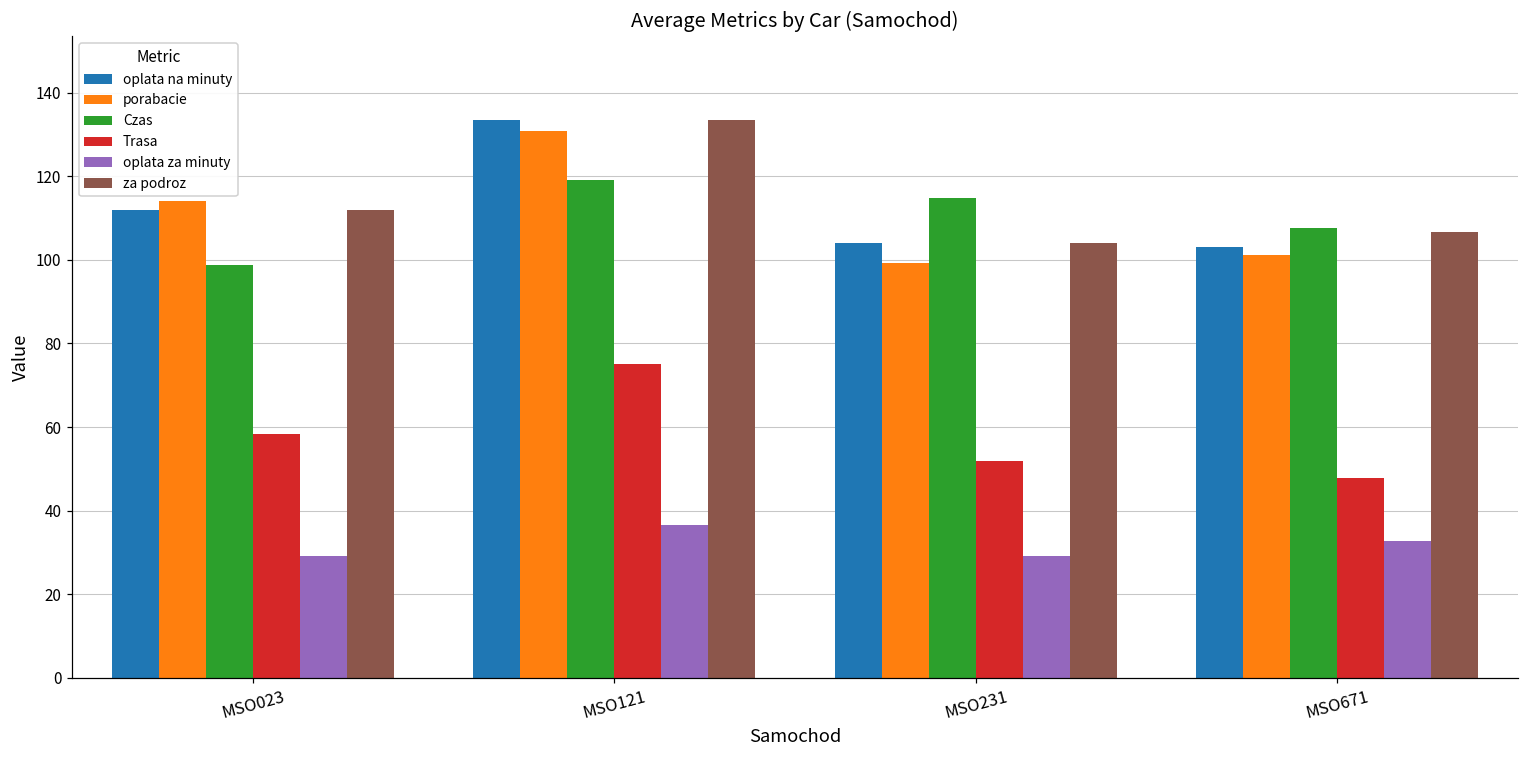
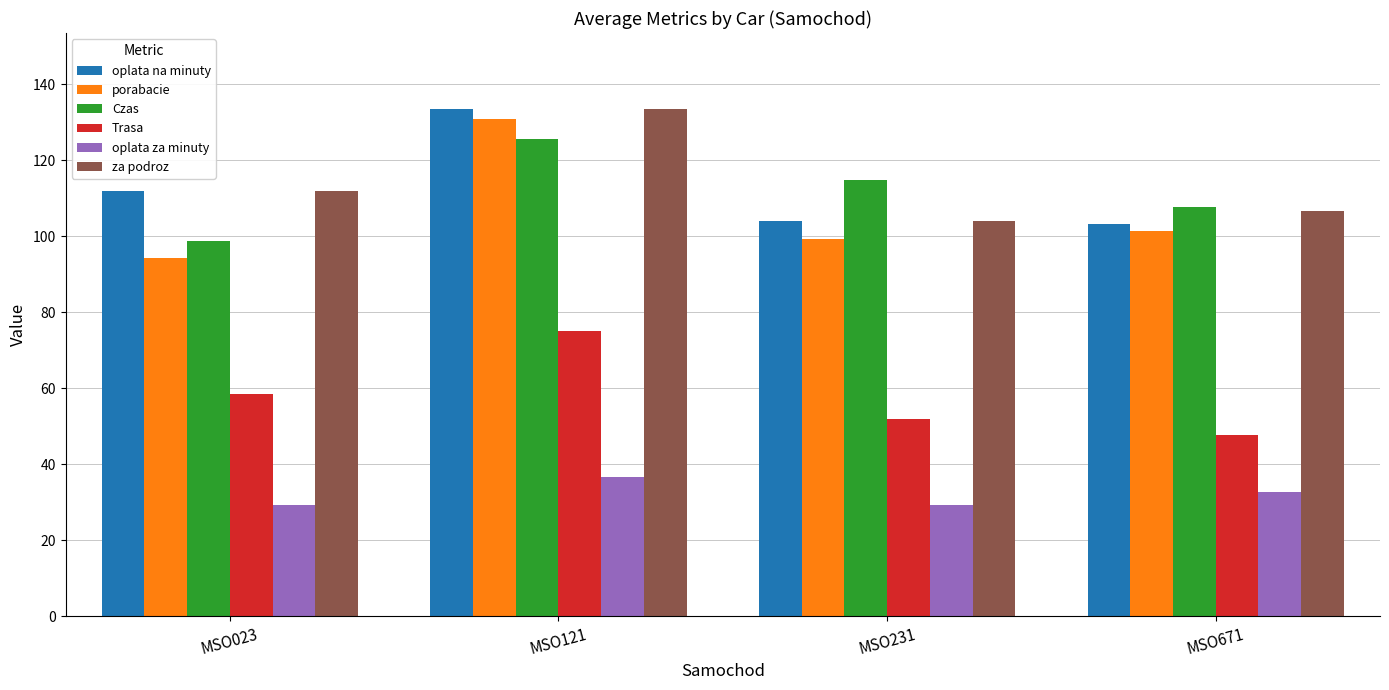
  {
    "oplata na minuty": {
      "MSO023": 112,
      "MSO121": 133,
      "MSO231": 104,
      "MSO671": 103
    },
    "porabacie": {
-     "MSO023": 114,
+     "MSO023": 94,
      "MSO121": 131,
      "MSO231": 99,
      "MSO671": 101
    },
    "Czas": {
      "MSO023": 99,
-     "MSO121": 119,
+     "MSO121": 126,
      "MSO231": 115,
      "MSO671": 108
    },
    "Trasa": {
      "MSO023": 58,
      "MSO121": 75,
      "MSO231": 52,
      "MSO671": 48
    },
    "oplata za minuty": {
      "MSO023": 29,
      "MSO121": 37,
      "MSO231": 29,
      "MSO671": 33
    },
    "za podroz": {
      "MSO023": 112,
      "MSO121": 133,
      "MSO231": 104,
      "MSO671": 107
    }
  }
